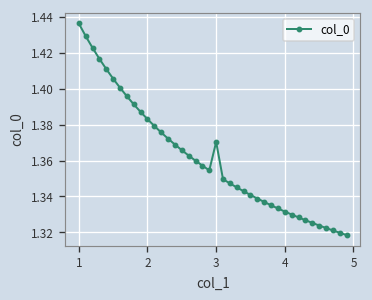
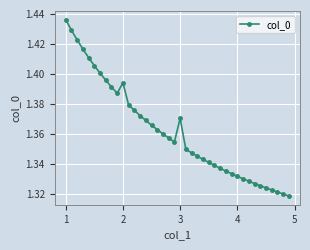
  {
    "1": 1.436,
-   "2": 1.383,
+   "2": 1.394,
    "3": 1.370,
    "4": 1.332
  }
